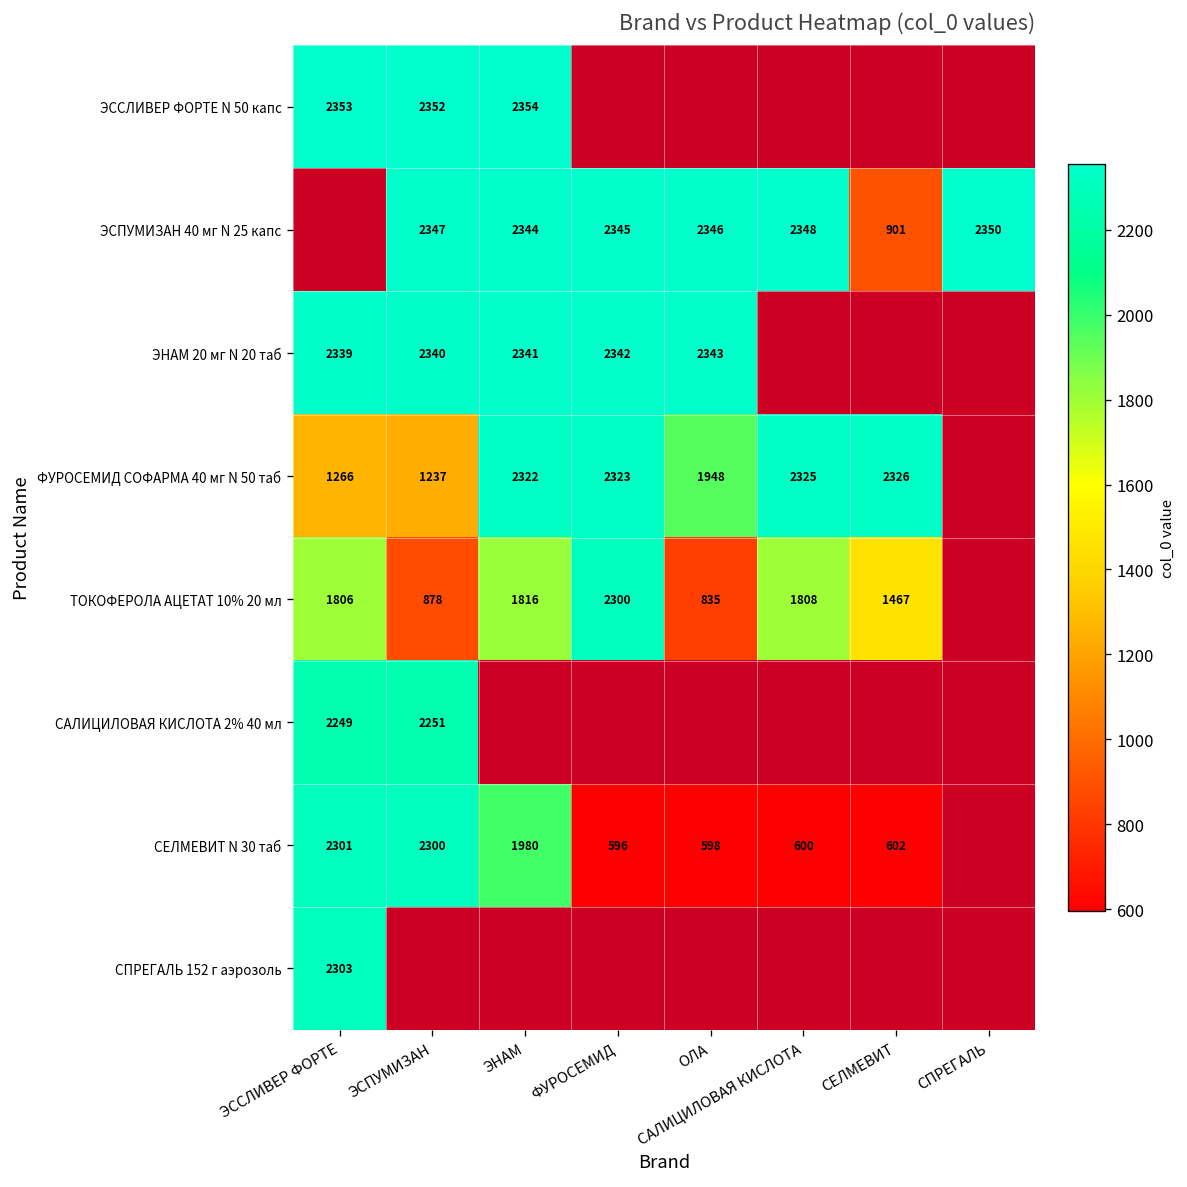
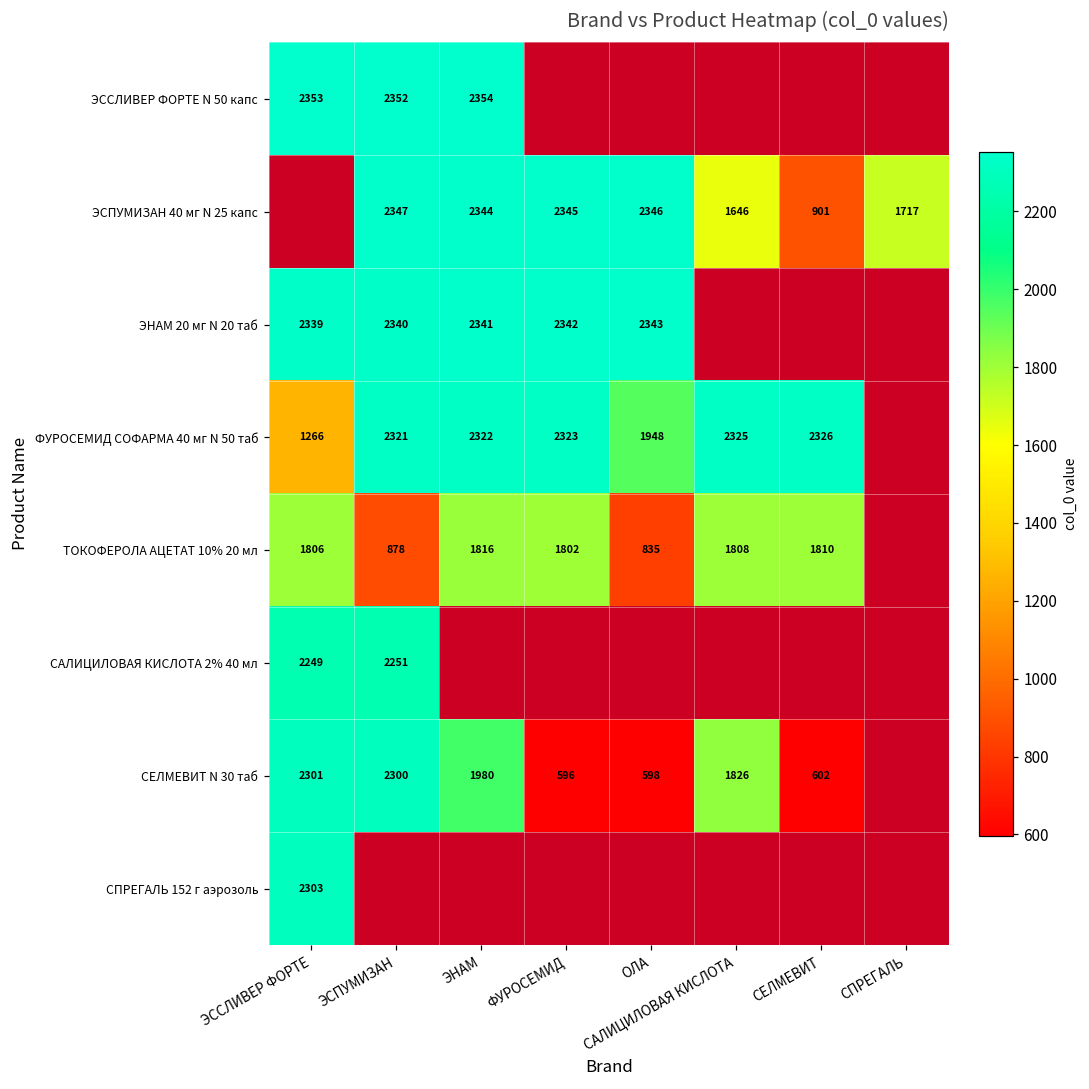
  {
    "ЭССЛИВЕР ФОРТЕ N 50 капс": {
      "ЭССЛИВЕР ФОРТЕ": 2353,
      "ЭСПУМИЗАН": 2352,
      "ЭНАМ": 2354
    },
    "ЭСПУМИЗАН 40 мг N 25 капс": {
      "ЭСПУМИЗАН": 2347,
      "ЭНАМ": 2344,
      "ФУРОСЕМИД": 2345,
      "ОЛА": 2346,
-     "САЛИЦИЛОВАЯ КИСЛОТА": 2348,
+     "САЛИЦИЛОВАЯ КИСЛОТА": 1646,
      "СЕЛМЕВИТ": 901,
-     "СПРЕГАЛЬ": 2350
+     "СПРЕГАЛЬ": 1717
    },
    "ЭНАМ 20 мг N 20 таб": {
      "ЭССЛИВЕР ФОРТЕ": 2339,
      "ЭСПУМИЗАН": 2340,
      "ЭНАМ": 2341,
      "ФУРОСЕМИД": 2342,
      "ОЛА": 2343
    },
    "ФУРОСЕМИД СОФАРМА 40 мг N 50 таб": {
      "ЭССЛИВЕР ФОРТЕ": 1266,
-     "ЭСПУМИЗАН": 1237,
+     "ЭСПУМИЗАН": 2321,
      "ЭНАМ": 2322,
      "ФУРОСЕМИД": 2323,
      "ОЛА": 1948,
      "САЛИЦИЛОВАЯ КИСЛОТА": 2325,
      "СЕЛМЕВИТ": 2326
    },
    "ТОКОФЕРОЛА АЦЕТАТ 10% 20 мл": {
      "ЭССЛИВЕР ФОРТЕ": 1806,
      "ЭСПУМИЗАН": 878,
      "ЭНАМ": 1816,
-     "ФУРОСЕМИД": 2300,
+     "ФУРОСЕМИД": 1802,
      "ОЛА": 835,
      "САЛИЦИЛОВАЯ КИСЛОТА": 1808,
-     "СЕЛМЕВИТ": 1467
+     "СЕЛМЕВИТ": 1810
    },
    "САЛИЦИЛОВАЯ КИСЛОТА 2% 40 мл": {
      "ЭССЛИВЕР ФОРТЕ": 2249,
      "ЭСПУМИЗАН": 2251
    },
    "СЕЛМЕВИТ N 30 таб": {
      "ЭССЛИВЕР ФОРТЕ": 2301,
      "ЭСПУМИЗАН": 2300,
      "ЭНАМ": 1980,
      "ФУРОСЕМИД": 596,
      "ОЛА": 598,
-     "САЛИЦИЛОВАЯ КИСЛОТА": 600,
+     "САЛИЦИЛОВАЯ КИСЛОТА": 1826,
      "СЕЛМЕВИТ": 602
    },
    "СПРЕГАЛЬ 152 г аэрозоль": {
      "ЭССЛИВЕР ФОРТЕ": 2303
    }
  }
